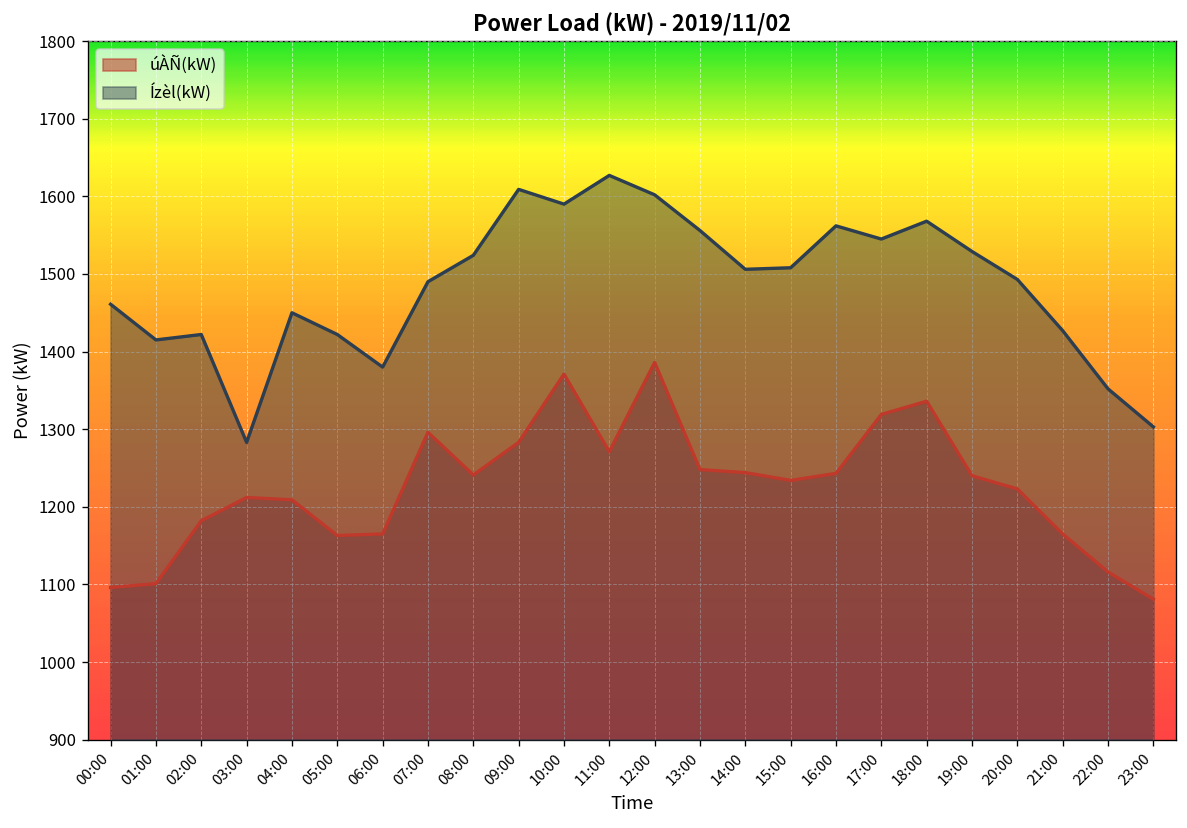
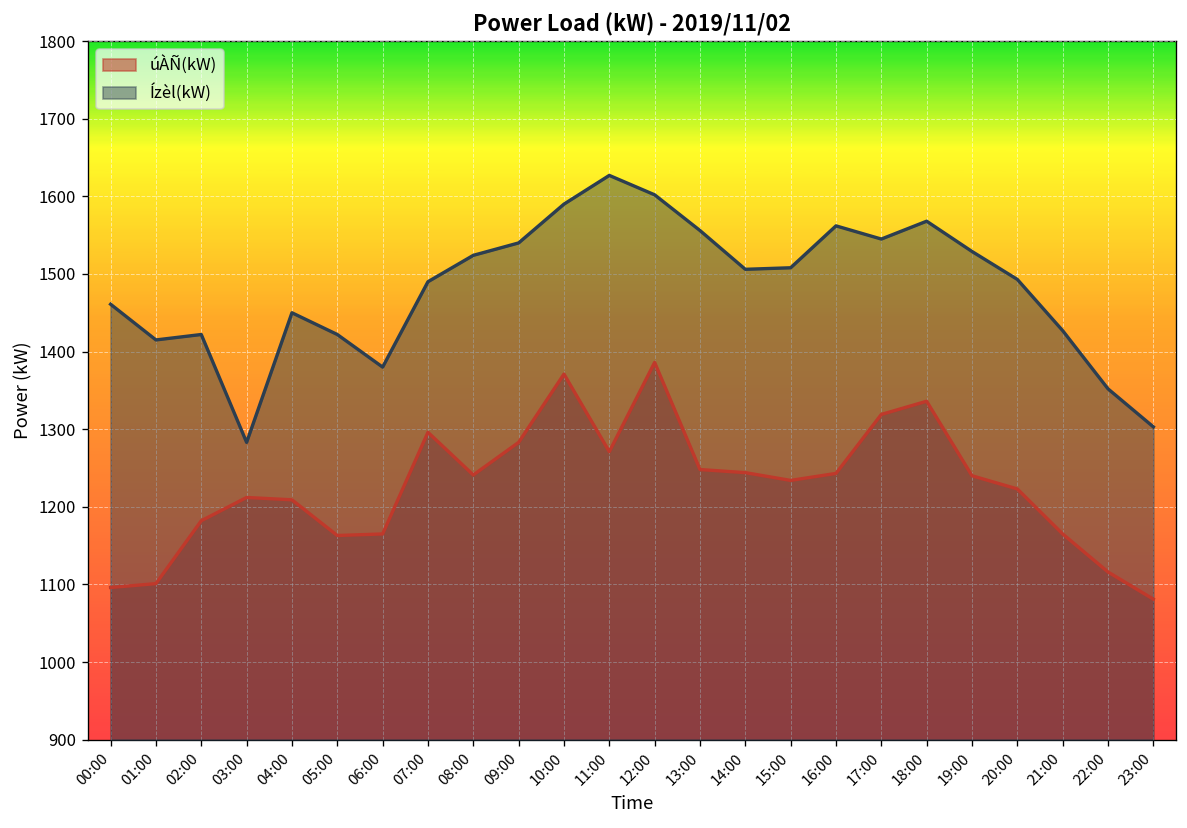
  {
    "úÀÑ(kW)": {
      "00:00": 1100,
      "01:00": 1100,
      "02:00": 1180,
      "03:00": 1210,
      "04:00": 1210,
      "05:00": 1160,
      "06:00": 1170,
      "07:00": 1300,
      "08:00": 1240,
      "09:00": 1280,
      "10:00": 1370,
      "11:00": 1270,
      "12:00": 1390,
      "13:00": 1250,
      "14:00": 1240,
      "15:00": 1230,
      "16:00": 1240,
      "17:00": 1320,
      "18:00": 1340,
      "19:00": 1240,
      "20:00": 1220,
      "21:00": 1170,
      "22:00": 1120,
      "23:00": 1080
    },
    "Ízèl(kW)": {
      "00:00": 1460,
      "01:00": 1420,
      "02:00": 1420,
      "03:00": 1280,
      "04:00": 1450,
      "05:00": 1420,
      "06:00": 1380,
      "07:00": 1490,
      "08:00": 1520,
-     "09:00": 1610,
+     "09:00": 1540,
      "10:00": 1590,
      "11:00": 1630,
      "12:00": 1600,
      "13:00": 1560,
      "14:00": 1510,
      "15:00": 1510,
      "16:00": 1560,
      "17:00": 1550,
      "18:00": 1570,
      "19:00": 1530,
      "20:00": 1490,
      "21:00": 1430,
      "22:00": 1350,
      "23:00": 1300
    }
  }
